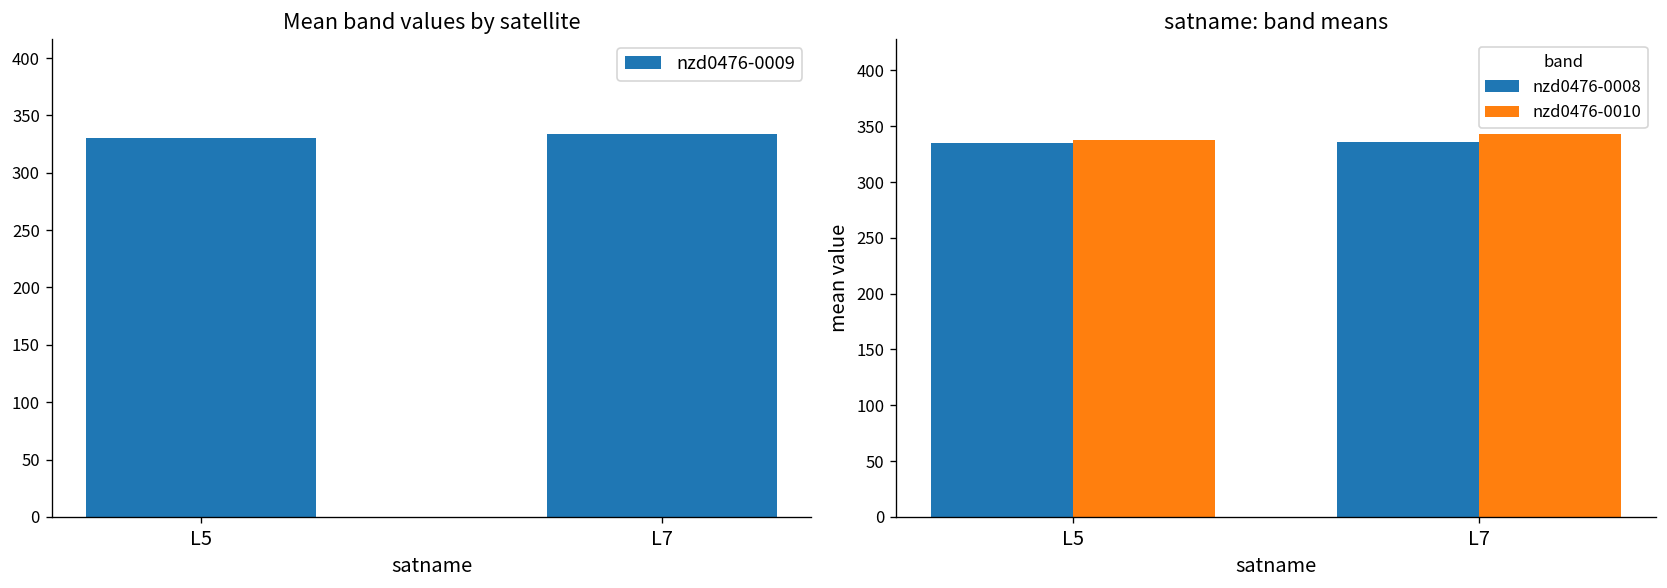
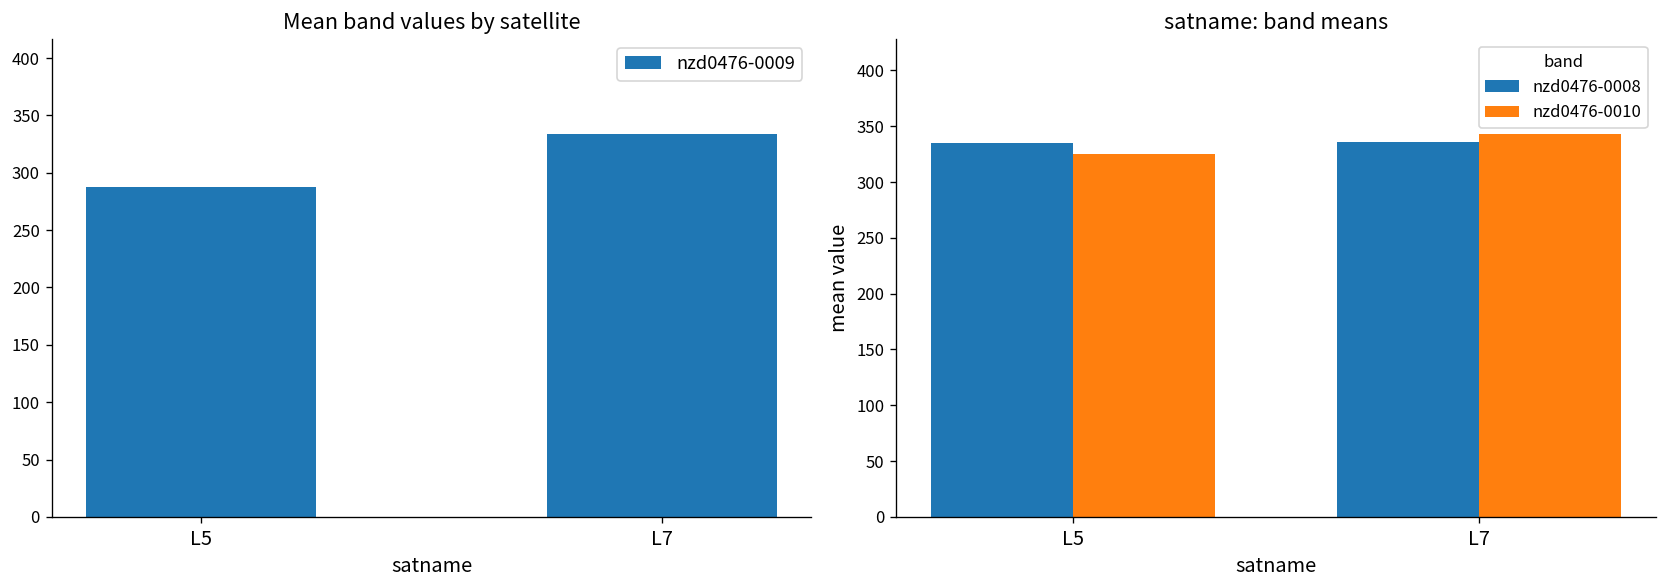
  {
    "Mean band values by satellite": {
-     "L5": 330,
+     "L5": 290,
      "L7": 330
    },
    "satname: band means": {
      "nzd0476-0008": {
        "L5": 330,
        "L7": 340
      },
      "nzd0476-0010": {
-       "L5": 340,
+       "L5": 320,
        "L7": 340
      }
    }
  }
